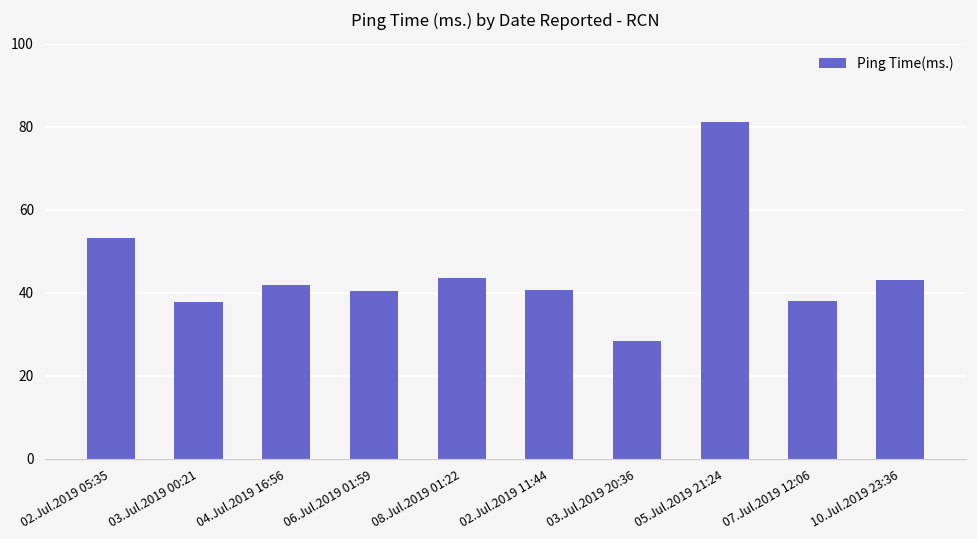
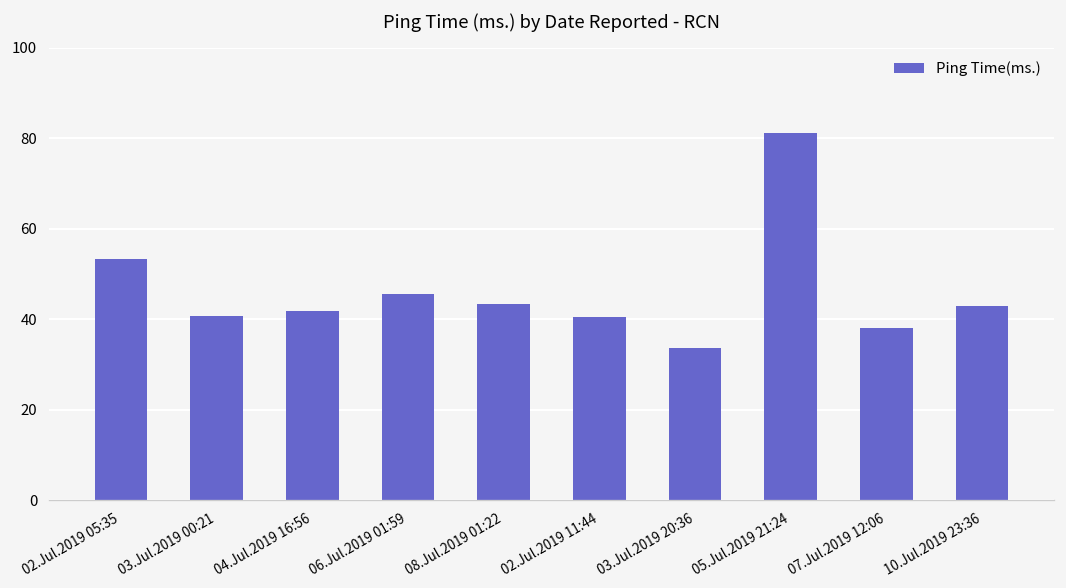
  {
    "02.Jul.2019 05:35": 53,
-   "03.Jul.2019 00:21": 38,
+   "03.Jul.2019 00:21": 41,
    "04.Jul.2019 16:56": 42,
-   "06.Jul.2019 01:59": 41,
+   "06.Jul.2019 01:59": 46,
    "08.Jul.2019 01:22": 43,
    "02.Jul.2019 11:44": 41,
-   "03.Jul.2019 20:36": 28,
+   "03.Jul.2019 20:36": 34,
    "05.Jul.2019 21:24": 81,
    "07.Jul.2019 12:06": 38,
    "10.Jul.2019 23:36": 43
  }
